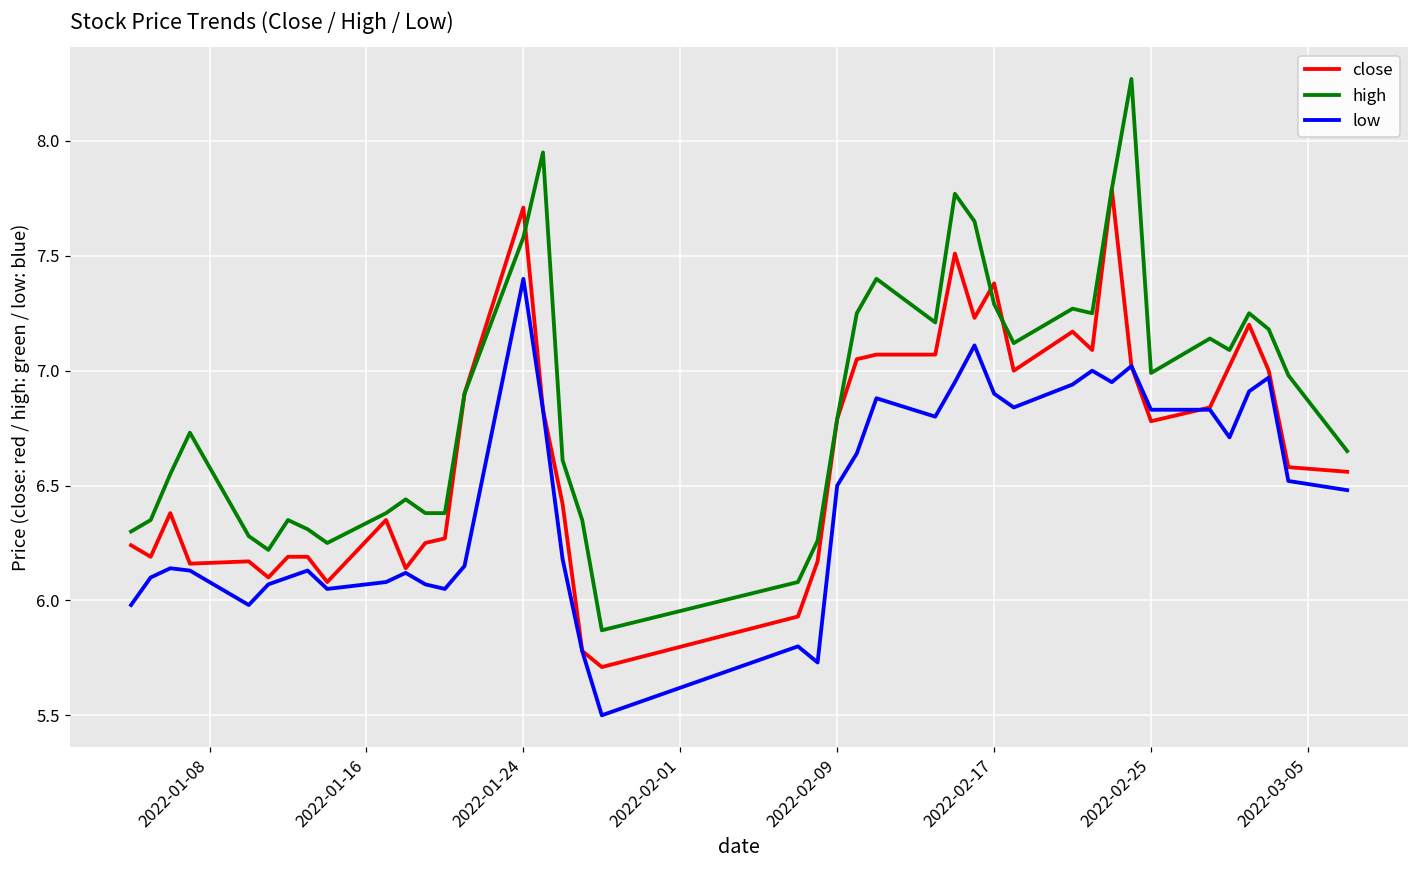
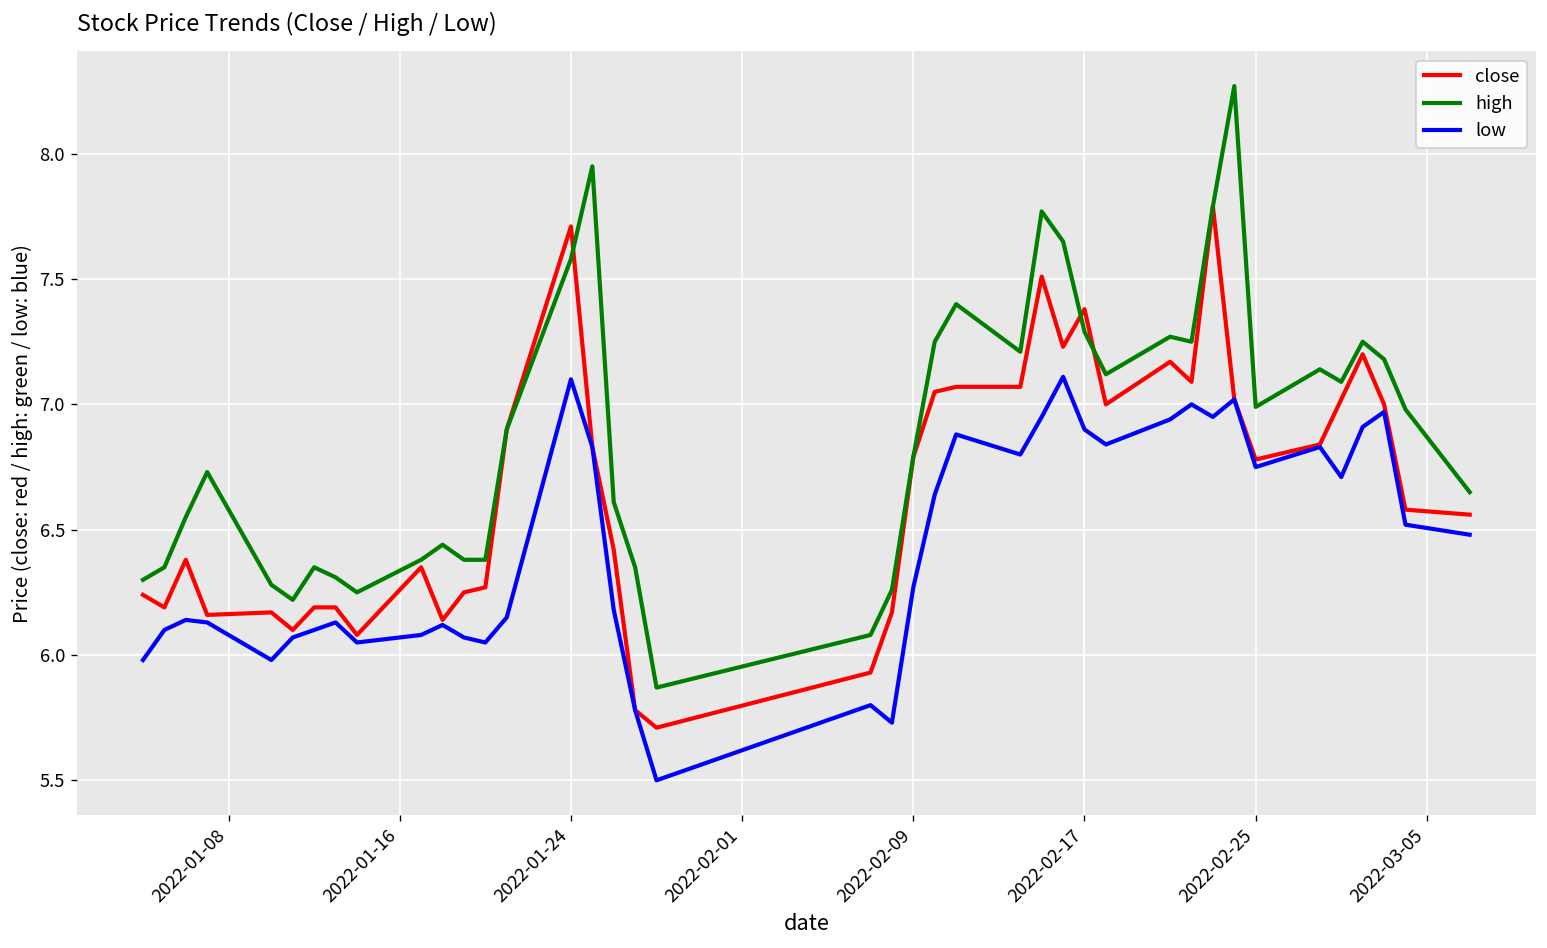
  {
    "close": {
      "2022-01-24": 7.71,
      "2022-02-17": 7.38,
      "2022-02-25": 6.78
    },
    "high": {
      "2022-01-24": 7.58,
      "2022-02-17": 7.29,
      "2022-02-25": 6.99
    },
    "low": {
-     "2022-01-24": 7.4,
-     "2022-02-09": 6.50,
+     "2022-01-24": 7.1,
+     "2022-02-09": 6.27,
      "2022-02-17": 6.90,
-     "2022-02-25": 6.83
+     "2022-02-25": 6.75
    }
  }
